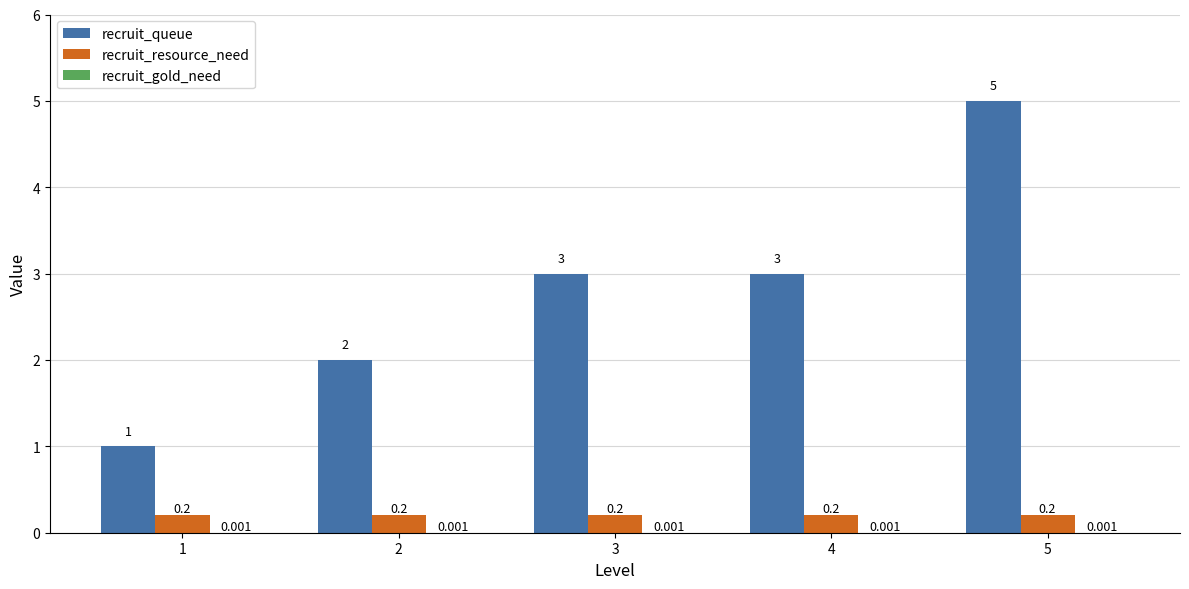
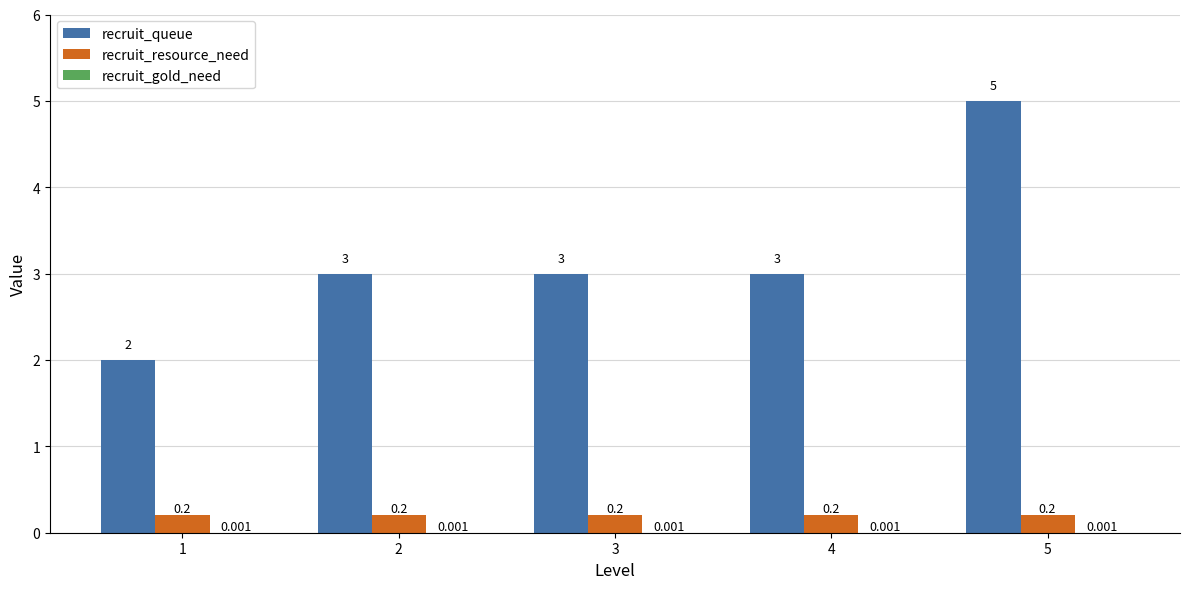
  {
    "recruit_queue": {
-     "1": 1,
-     "2": 2,
+     "1": 2,
+     "2": 3,
      "3": 3,
      "4": 3,
      "5": 5
    },
    "recruit_resource_need": {
      "1": 0.2,
      "2": 0.2,
      "3": 0.2,
      "4": 0.2,
      "5": 0.2
    },
    "recruit_gold_need": {
      "1": 0.001,
      "2": 0.001,
      "3": 0.001,
      "4": 0.001,
      "5": 0.001
    }
  }
